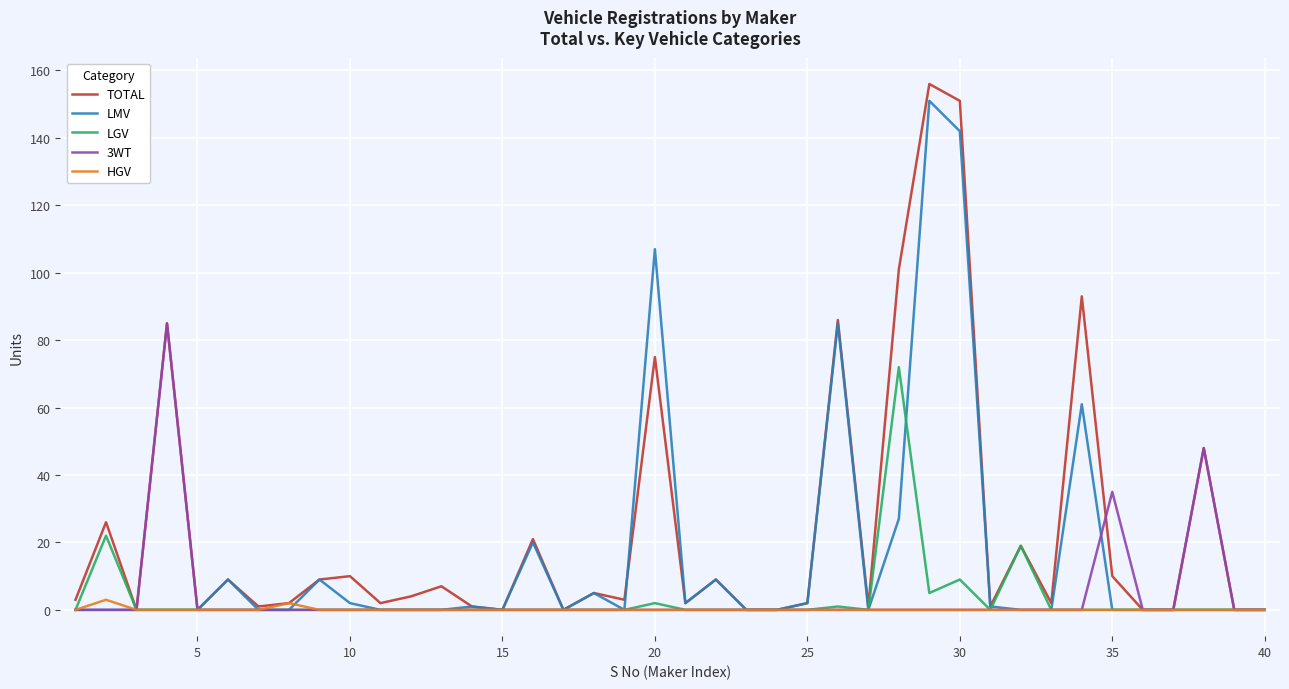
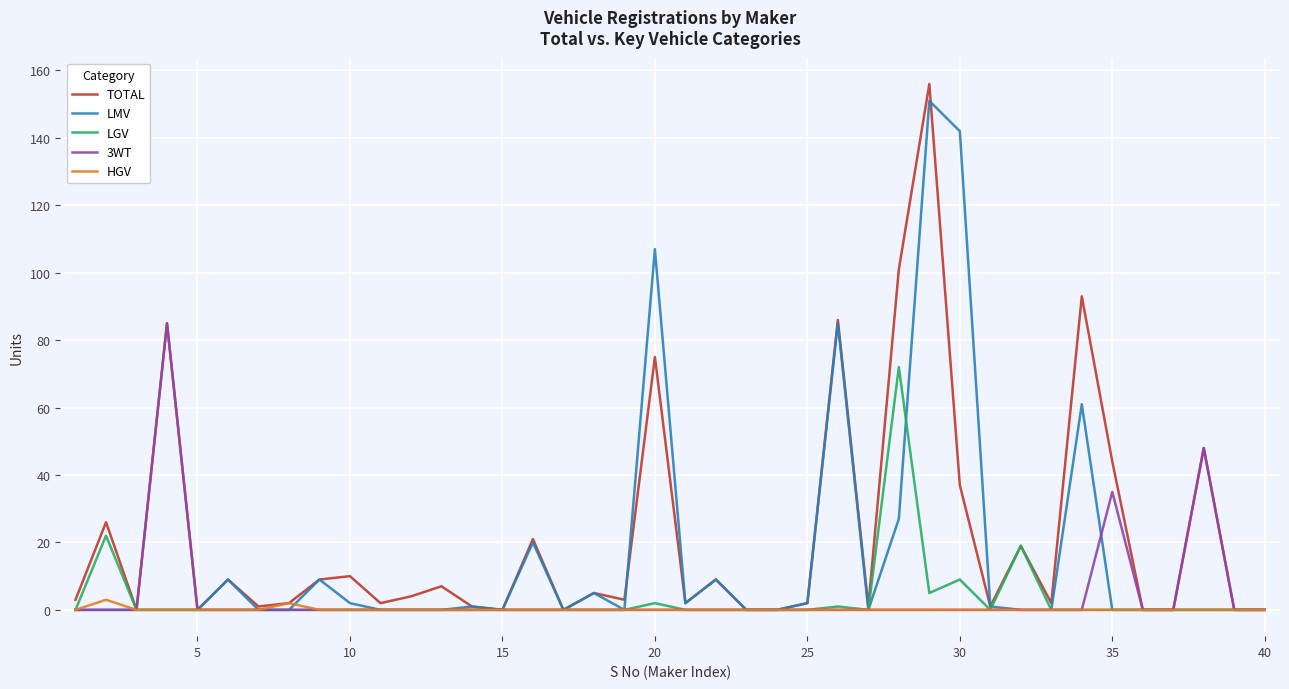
  {
    "TOTAL": {
      "10": 10,
      "20": 75,
-     "30": 151,
-     "35": 10
+     "30": 37,
+     "35": 44
    },
    "LMV": {
      "10": 2,
      "20": 107,
      "30": 142
    },
    "LGV": {
      "20": 2,
      "30": 9
    },
    "3WT": {
      "35": 35
    }
  }
